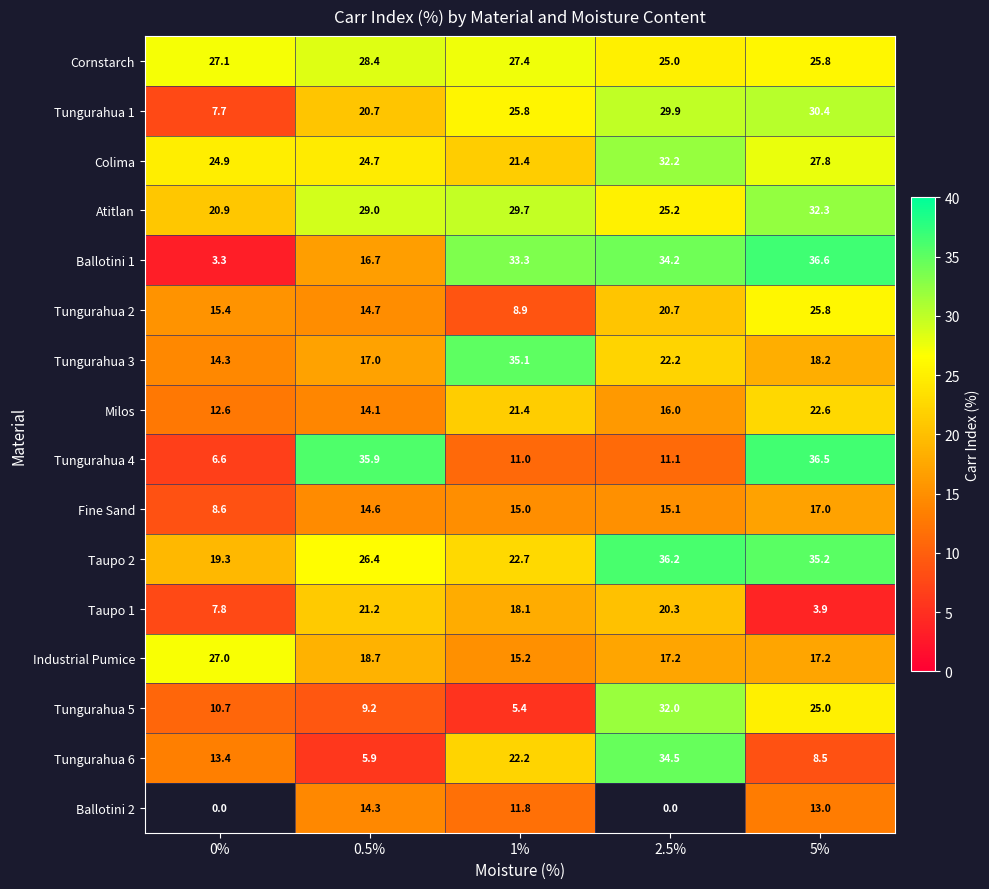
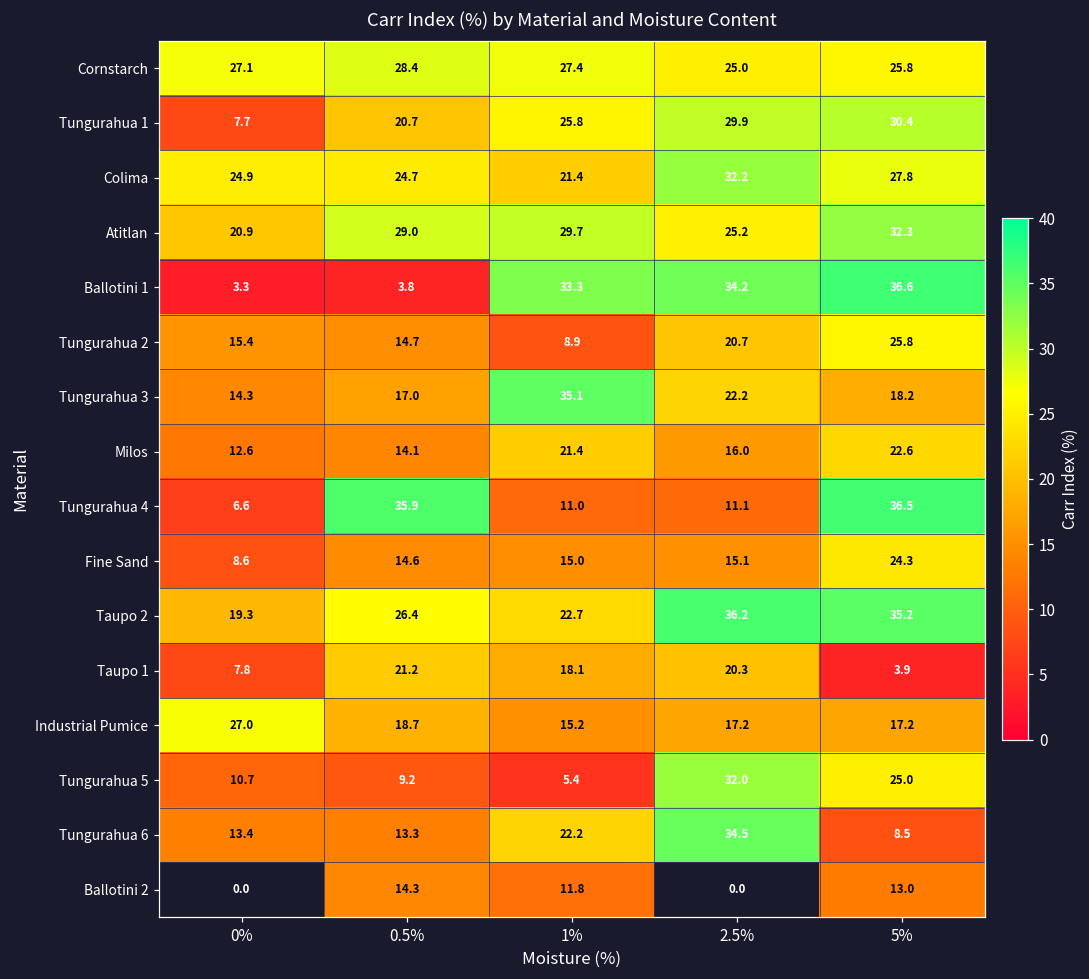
  {
    "Cornstarch": {
      "0%": 27.1,
      "0.5%": 28.4,
      "1%": 27.4,
      "2.5%": 25.0,
      "5%": 25.8
    },
    "Tungurahua 1": {
      "0%": 7.7,
      "0.5%": 20.7,
      "1%": 25.8,
      "2.5%": 29.9,
      "5%": 30.4
    },
    "Colima": {
      "0%": 24.9,
      "0.5%": 24.7,
      "1%": 21.4,
      "2.5%": 32.2,
      "5%": 27.8
    },
    "Atitlan": {
      "0%": 20.9,
      "0.5%": 29.0,
      "1%": 29.7,
      "2.5%": 25.2,
      "5%": 32.3
    },
    "Ballotini 1": {
      "0%": 3.3,
-     "0.5%": 16.7,
+     "0.5%": 3.8,
      "1%": 33.3,
      "2.5%": 34.2,
      "5%": 36.6
    },
    "Tungurahua 2": {
      "0%": 15.4,
      "0.5%": 14.7,
      "1%": 8.9,
      "2.5%": 20.7,
      "5%": 25.8
    },
    "Tungurahua 3": {
      "0%": 14.3,
      "0.5%": 17.0,
      "1%": 35.1,
      "2.5%": 22.2,
      "5%": 18.2
    },
    "Milos": {
      "0%": 12.6,
      "0.5%": 14.1,
      "1%": 21.4,
      "2.5%": 16.0,
      "5%": 22.6
    },
    "Tungurahua 4": {
      "0%": 6.6,
      "0.5%": 35.9,
      "1%": 11.0,
      "2.5%": 11.1,
      "5%": 36.5
    },
    "Fine Sand": {
      "0%": 8.6,
      "0.5%": 14.6,
      "1%": 15.0,
      "2.5%": 15.1,
-     "5%": 17.0
+     "5%": 24.3
    },
    "Taupo 2": {
      "0%": 19.3,
      "0.5%": 26.4,
      "1%": 22.7,
      "2.5%": 36.2,
      "5%": 35.2
    },
    "Taupo 1": {
      "0%": 7.8,
      "0.5%": 21.2,
      "1%": 18.1,
      "2.5%": 20.3,
      "5%": 3.9
    },
    "Industrial Pumice": {
      "0%": 27.0,
      "0.5%": 18.7,
      "1%": 15.2,
      "2.5%": 17.2,
      "5%": 17.2
    },
    "Tungurahua 5": {
      "0%": 10.7,
      "0.5%": 9.2,
      "1%": 5.4,
      "2.5%": 32.0,
      "5%": 25.0
    },
    "Tungurahua 6": {
      "0%": 13.4,
-     "0.5%": 5.9,
+     "0.5%": 13.3,
      "1%": 22.2,
      "2.5%": 34.5,
      "5%": 8.5
    },
    "Ballotini 2": {
      "0.5%": 14.3,
      "1%": 11.8,
      "5%": 13.0
    }
  }
